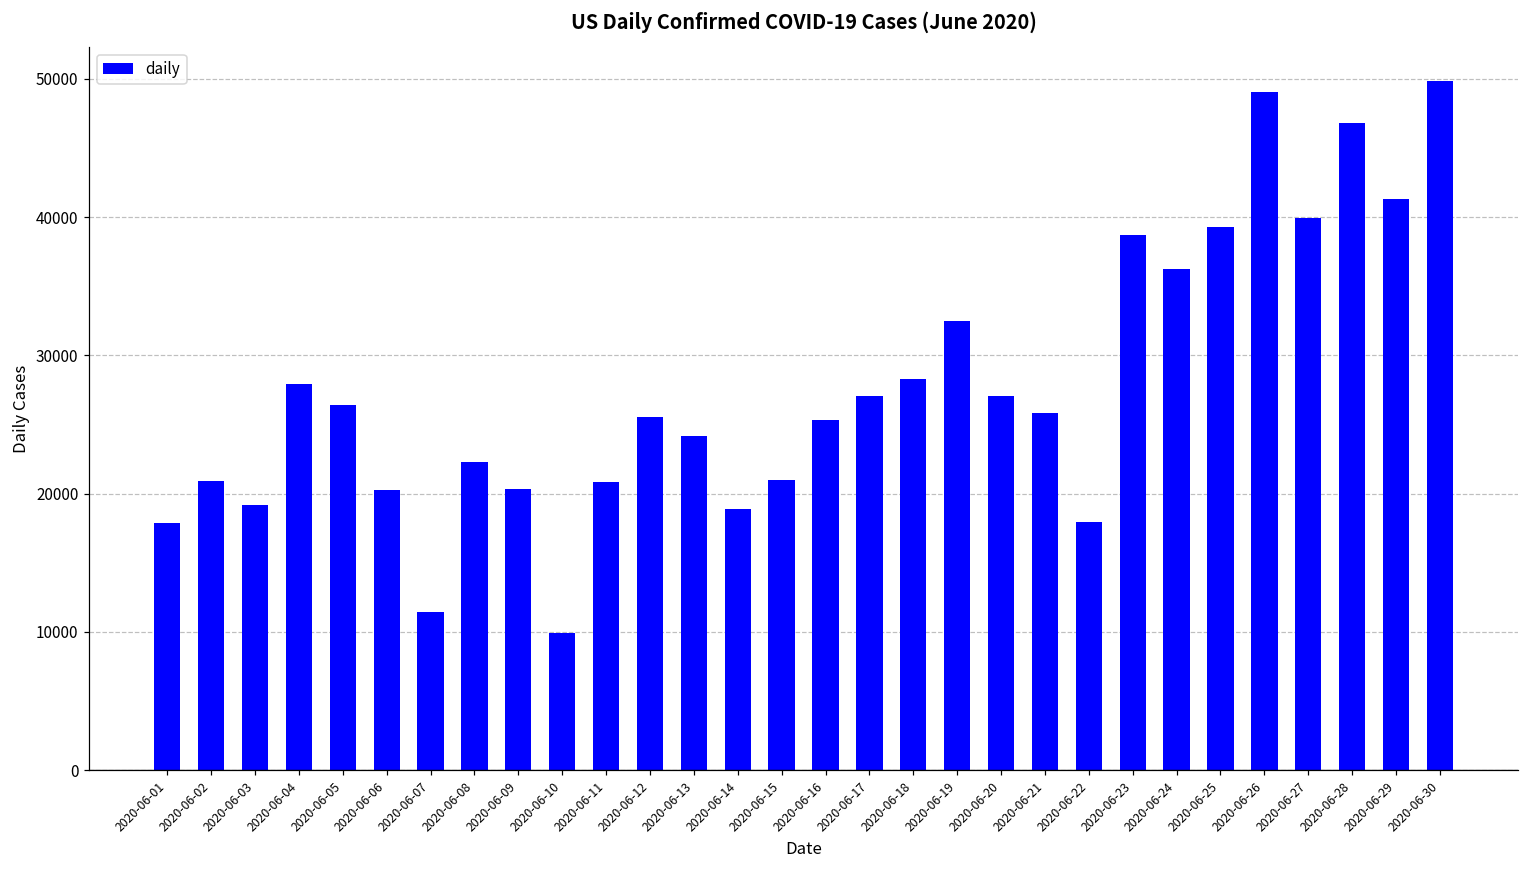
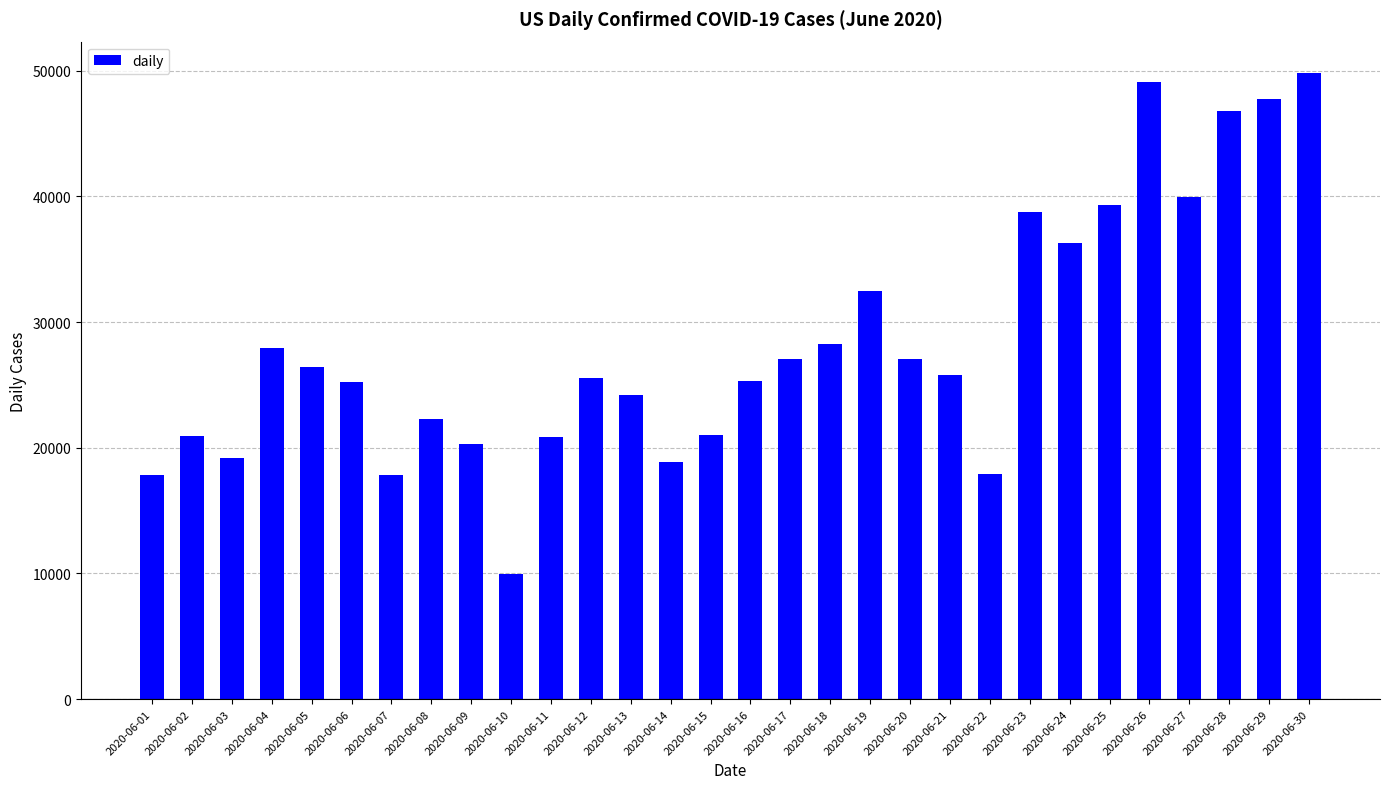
  {
    "2020-06-01": 17800,
    "2020-06-02": 20900,
    "2020-06-03": 19200,
    "2020-06-04": 27900,
    "2020-06-05": 26400,
-   "2020-06-06": 20300,
-   "2020-06-07": 11500,
+   "2020-06-06": 25200,
+   "2020-06-07": 17800,
    "2020-06-08": 22300,
    "2020-06-09": 20300,
    "2020-06-10": 9900,
    "2020-06-11": 20800,
    "2020-06-12": 25600,
    "2020-06-13": 24200,
    "2020-06-14": 18900,
    "2020-06-15": 21000,
    "2020-06-16": 25300,
    "2020-06-17": 27100,
    "2020-06-18": 28300,
    "2020-06-19": 32500,
    "2020-06-20": 27100,
    "2020-06-21": 25800,
    "2020-06-22": 17900,
    "2020-06-23": 38700,
    "2020-06-24": 36300,
    "2020-06-25": 39300,
    "2020-06-26": 49100,
    "2020-06-27": 39900,
    "2020-06-28": 46800,
-   "2020-06-29": 41300,
+   "2020-06-29": 47700,
    "2020-06-30": 49800
  }
